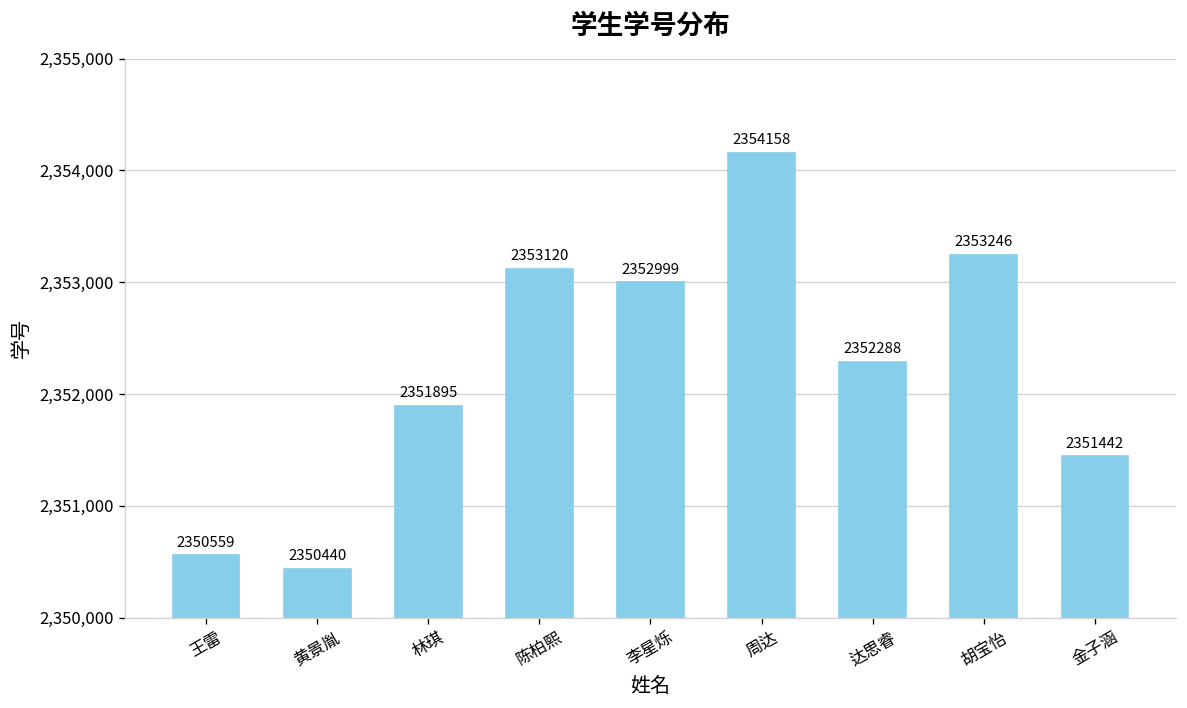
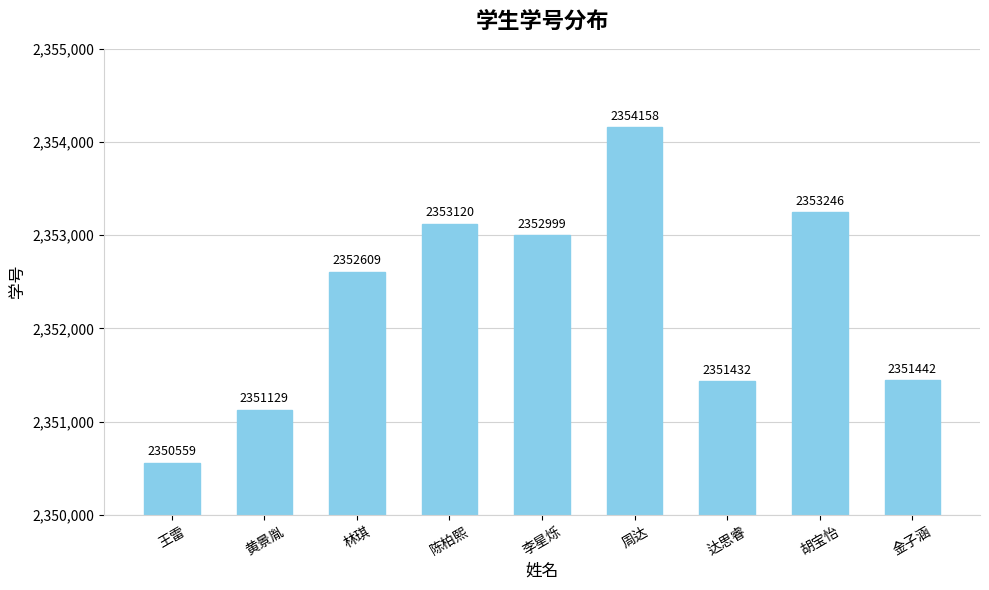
  {
    "王雷": 2350559,
-   "黄景胤": 2350440,
-   "林琪": 2351895,
+   "黄景胤": 2351129,
+   "林琪": 2352609,
    "陈柏熙": 2353120,
    "李星烁": 2352999,
    "周达": 2354158,
-   "达思睿": 2352288,
+   "达思睿": 2351432,
    "胡宝怡": 2353246,
    "金子涵": 2351442
  }
